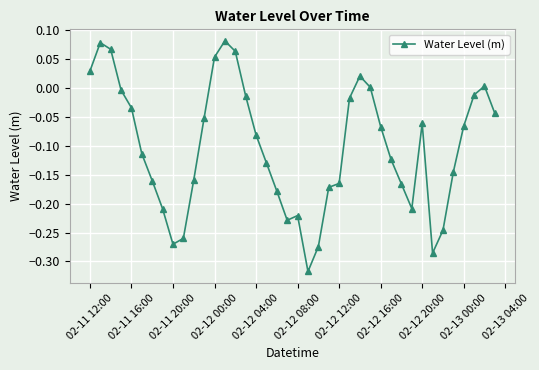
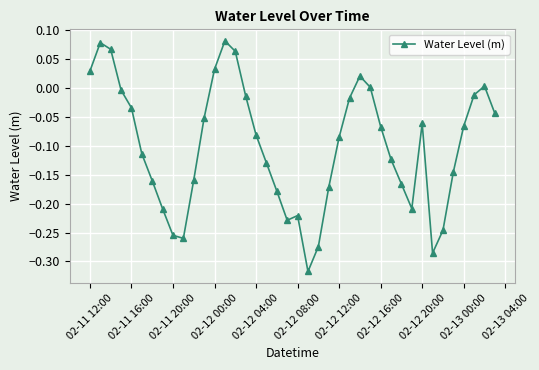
  {
    "02-11 12:00": 0.03,
    "02-11 16:00": -0.03,
-   "02-11 20:00": -0.27,
-   "02-12 00:00": 0.05,
+   "02-11 20:00": -0.25,
+   "02-12 00:00": 0.03,
    "02-12 04:00": -0.08,
    "02-12 08:00": -0.22,
-   "02-12 12:00": -0.17,
+   "02-12 12:00": -0.09,
    "02-12 16:00": -0.07,
    "02-12 20:00": -0.06,
    "02-13 00:00": -0.07
  }
